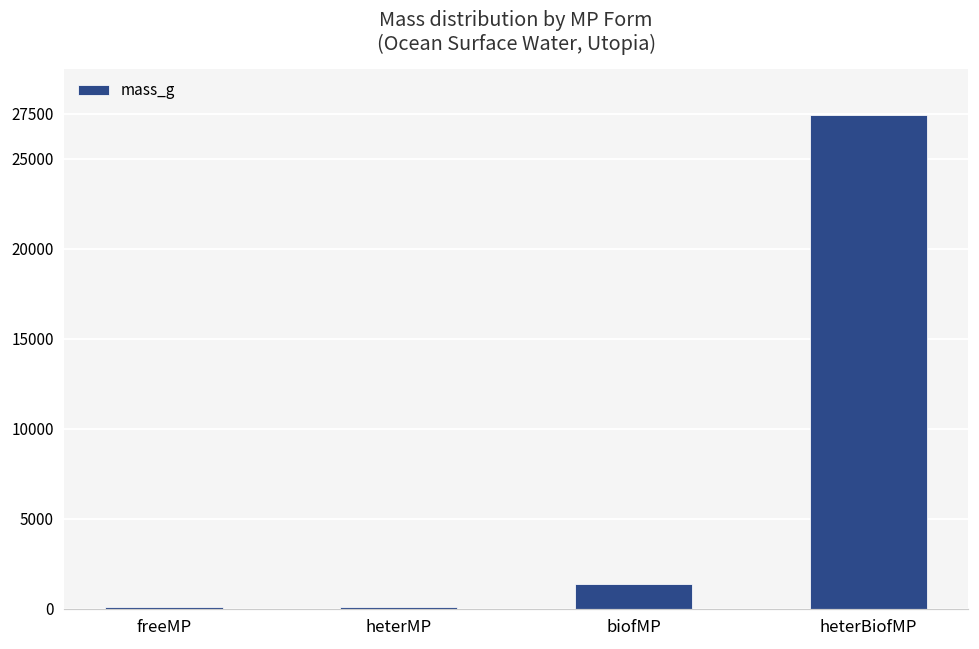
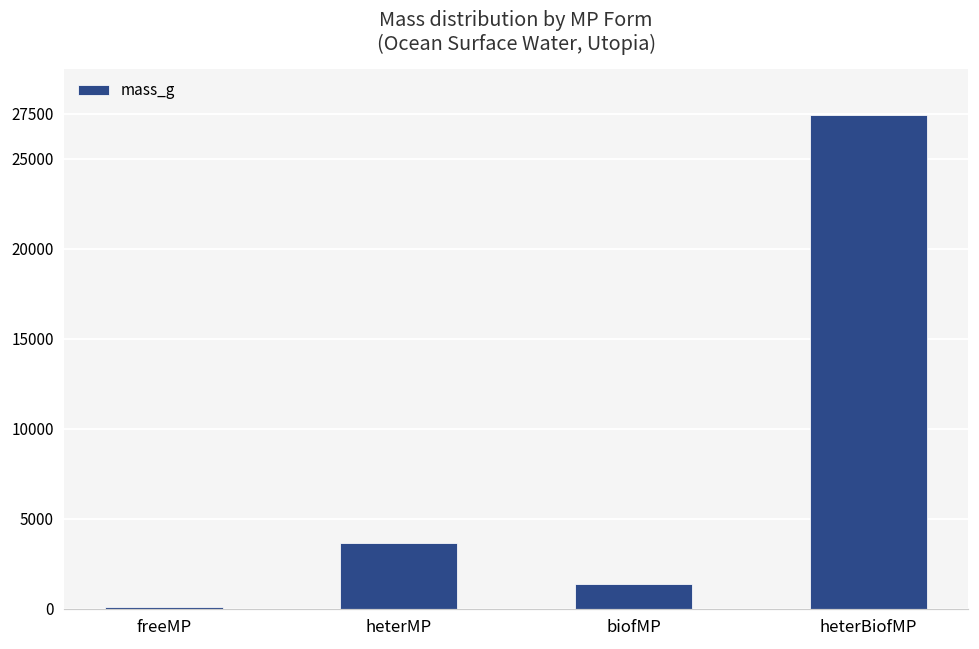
  {
-   "heterMP": 100,
+   "heterMP": 3600,
    "biofMP": 1400,
    "heterBiofMP": 27400
  }
